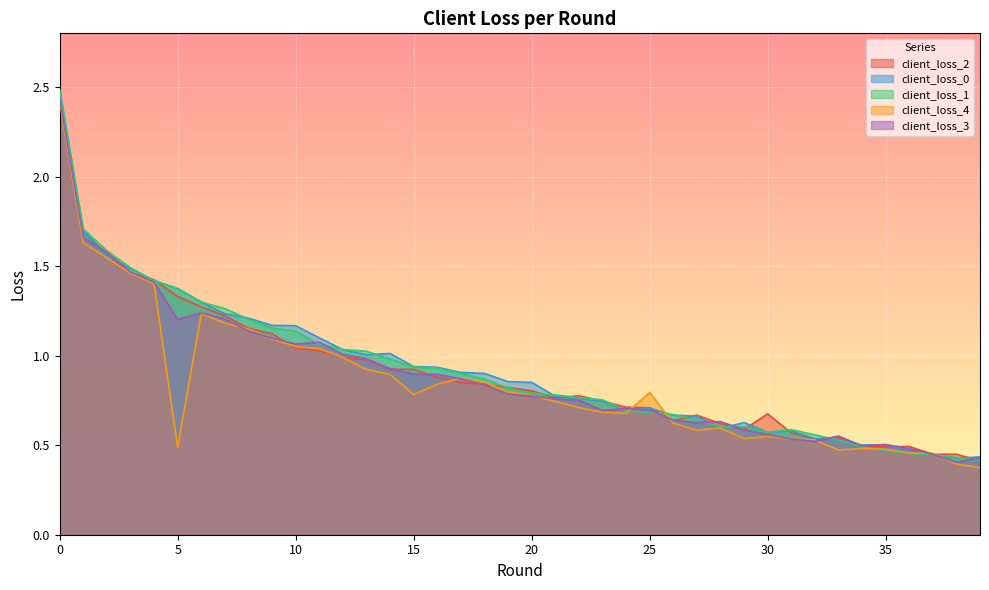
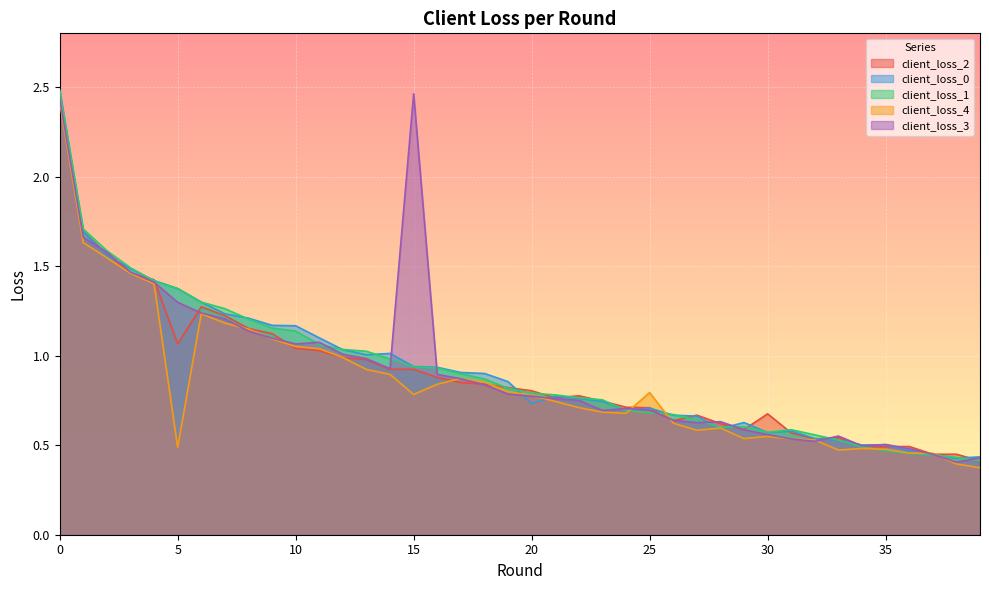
  {
    "client_loss_2": {
      "0": 2.46,
-     "5": 1.33,
+     "5": 1.07,
      "30": 0.68
    },
    "client_loss_0": {
      "10": 1.17,
-     "20": 0.85
+     "20": 0.73
    },
    "client_loss_1": {
      "10": 1.14,
      "25": 0.68
    },
    "client_loss_4": {
      "0": 2.42,
      "5": 0.49,
      "15": 0.78,
      "25": 0.79
    },
    "client_loss_3": {
      "0": 2.44,
-     "5": 1.20,
+     "5": 1.30,
      "10": 1.07,
-     "15": 0.90
+     "15": 2.46
    }
  }
